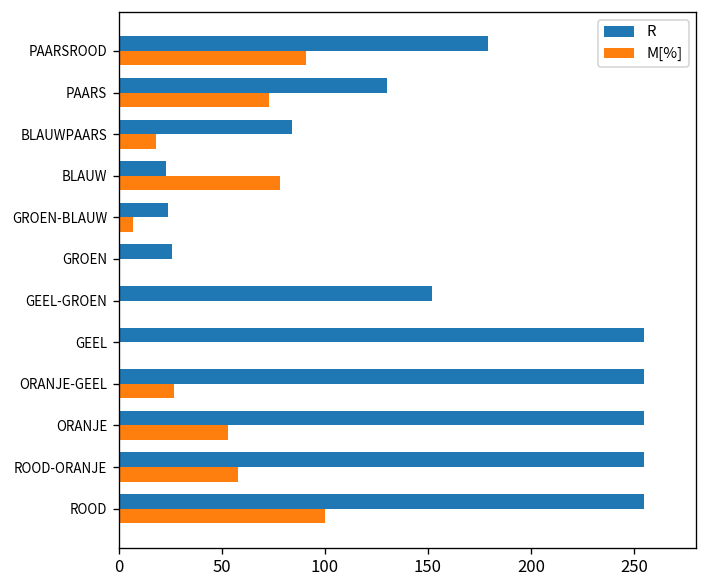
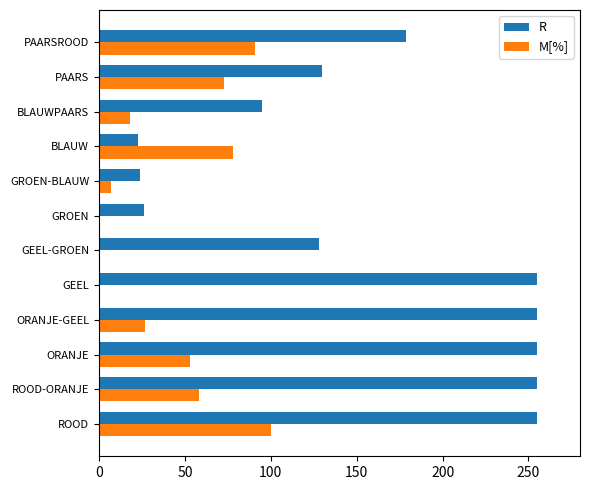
  {
    "R": {
      "PAARSROOD": 179,
      "PAARS": 130,
-     "BLAUWPAARS": 84,
+     "BLAUWPAARS": 95,
      "BLAUW": 23,
      "GROEN-BLAUW": 24,
      "GROEN": 26,
-     "GEEL-GROEN": 152,
+     "GEEL-GROEN": 128,
      "GEEL": 255,
      "ORANJE-GEEL": 255,
      "ORANJE": 255,
      "ROOD-ORANJE": 255,
      "ROOD": 255
    },
    "M[%]": {
      "PAARSROOD": 91,
      "PAARS": 73,
      "BLAUWPAARS": 18,
      "BLAUW": 78,
      "GROEN-BLAUW": 7,
      "GROEN": 0,
      "GEEL-GROEN": 0,
      "GEEL": 0,
      "ORANJE-GEEL": 27,
      "ORANJE": 53,
      "ROOD-ORANJE": 58,
      "ROOD": 100
    }
  }
